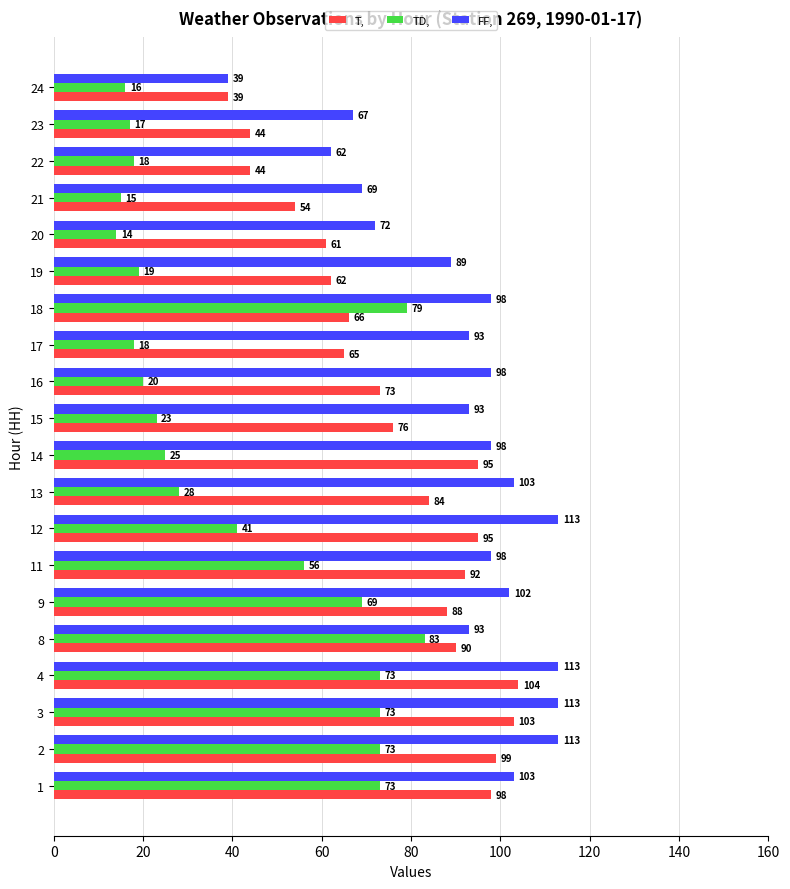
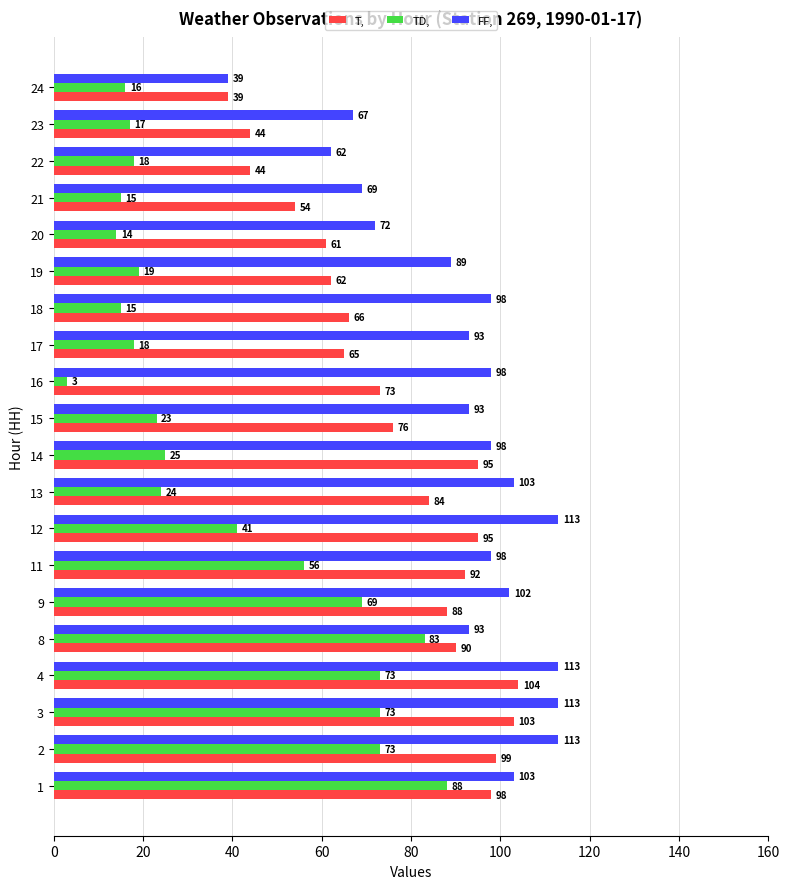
  {
    "T,": {
      "24": 39,
      "23": 44,
      "22": 44,
      "21": 54,
      "20": 61,
      "19": 62,
      "18": 66,
      "17": 65,
      "16": 73,
      "15": 76,
      "14": 95,
      "13": 84,
      "12": 95,
      "11": 92,
      "9": 88,
      "8": 90,
      "4": 104,
      "3": 103,
      "2": 99,
      "1": 98
    },
    "TD,": {
      "24": 16,
      "23": 17,
      "22": 18,
      "21": 15,
      "20": 14,
      "19": 19,
-     "18": 79,
+     "18": 15,
      "17": 18,
-     "16": 20,
+     "16": 3,
      "15": 23,
      "14": 25,
-     "13": 28,
+     "13": 24,
      "12": 41,
      "11": 56,
      "9": 69,
      "8": 83,
      "4": 73,
      "3": 73,
      "2": 73,
-     "1": 73
+     "1": 88
    },
    "FF,": {
      "24": 39,
      "23": 67,
      "22": 62,
      "21": 69,
      "20": 72,
      "19": 89,
      "18": 98,
      "17": 93,
      "16": 98,
      "15": 93,
      "14": 98,
      "13": 103,
      "12": 113,
      "11": 98,
      "9": 102,
      "8": 93,
      "4": 113,
      "3": 113,
      "2": 113,
      "1": 103
    }
  }
